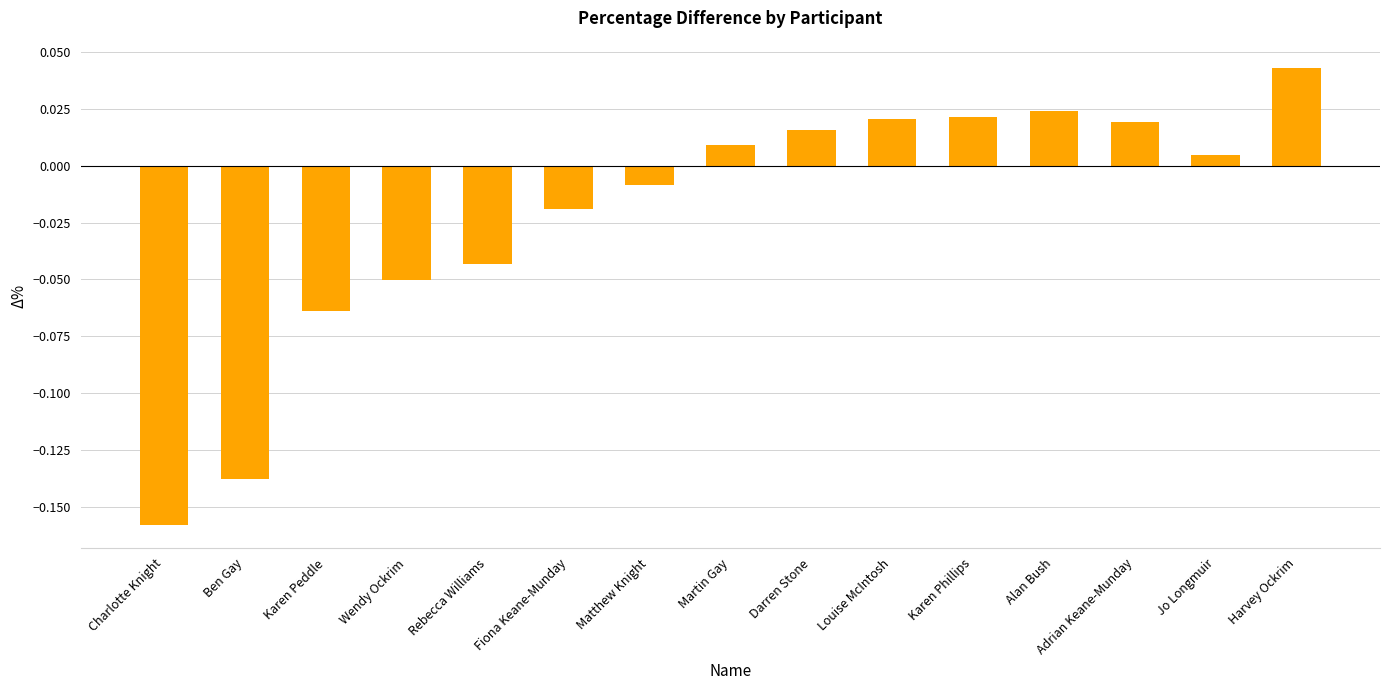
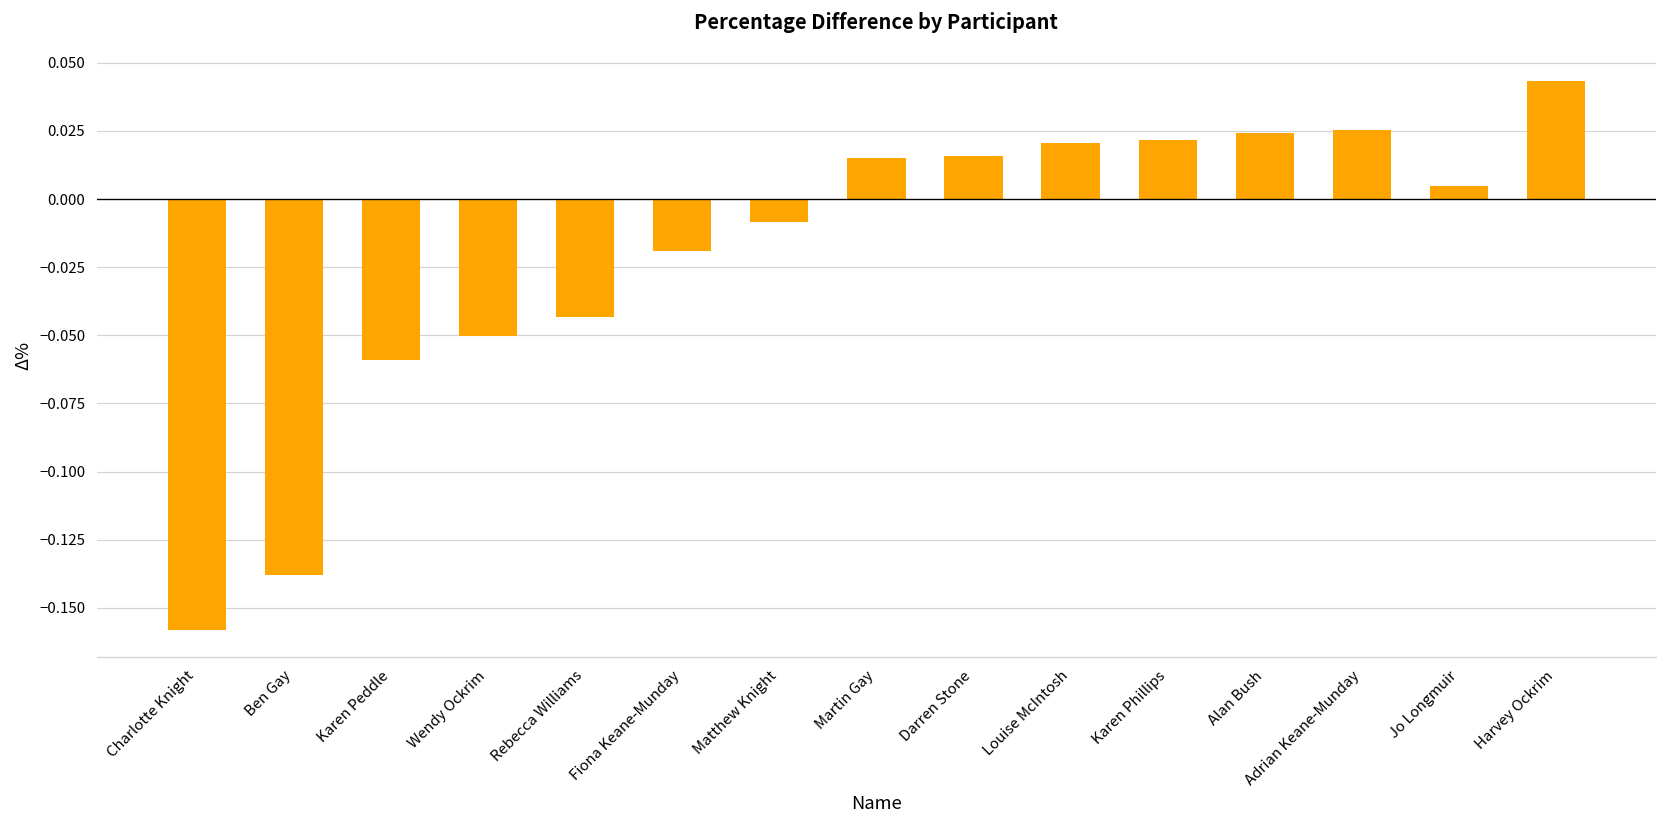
  {
    "Charlotte Knight": -0.158,
    "Ben Gay": -0.138,
-   "Karen Peddle": -0.064,
+   "Karen Peddle": -0.059,
    "Wendy Ockrim": -0.050,
    "Rebecca Williams": -0.043,
    "Fiona Keane-Munday": -0.019,
    "Matthew Knight": -0.009,
-   "Martin Gay": 0.009,
+   "Martin Gay": 0.015,
    "Darren Stone": 0.016,
    "Louise McIntosh": 0.021,
    "Karen Phillips": 0.022,
    "Alan Bush": 0.024,
-   "Adrian Keane-Munday": 0.020,
+   "Adrian Keane-Munday": 0.025,
    "Jo Longmuir": 0.005,
    "Harvey Ockrim": 0.043
  }
